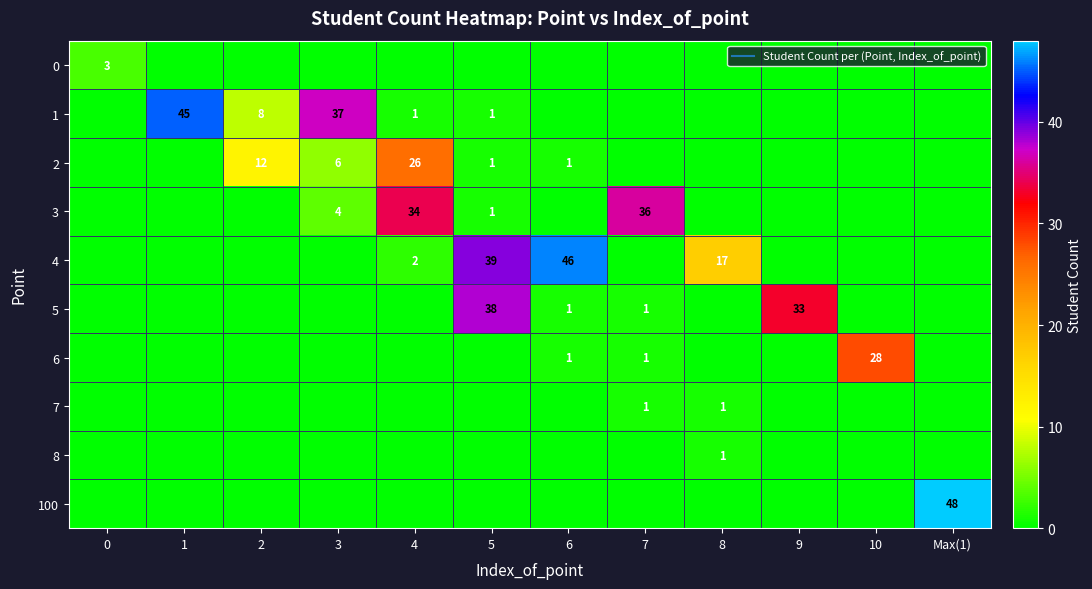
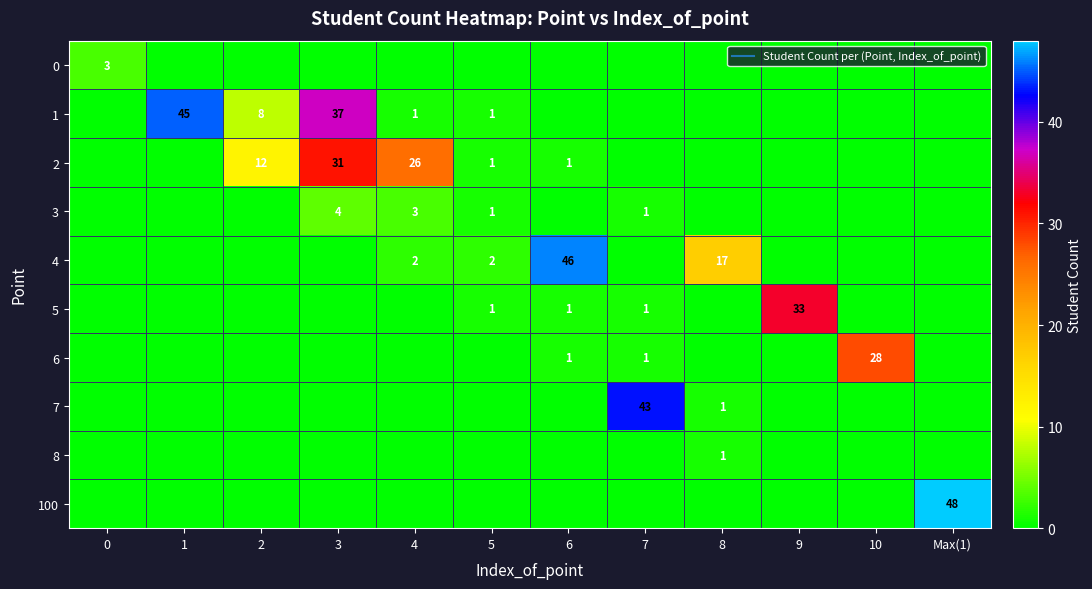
  {
    "0": {
      "0": 3
    },
    "1": {
      "1": 45,
      "2": 8,
      "3": 37,
      "4": 1,
      "5": 1
    },
    "2": {
      "2": 12,
-     "3": 6,
+     "3": 31,
      "4": 26,
      "5": 1,
      "6": 1
    },
    "3": {
      "3": 4,
-     "4": 34,
+     "4": 3,
      "5": 1,
-     "7": 36
+     "7": 1
    },
    "4": {
      "4": 2,
-     "5": 39,
+     "5": 2,
      "6": 46,
      "8": 17
    },
    "5": {
-     "5": 38,
+     "5": 1,
      "6": 1,
      "7": 1,
      "9": 33
    },
    "6": {
      "6": 1,
      "7": 1,
      "10": 28
    },
    "7": {
-     "7": 1,
+     "7": 43,
      "8": 1
    },
    "8": {
      "8": 1
    },
    "100": {
      "Max(1)": 48
    }
  }
